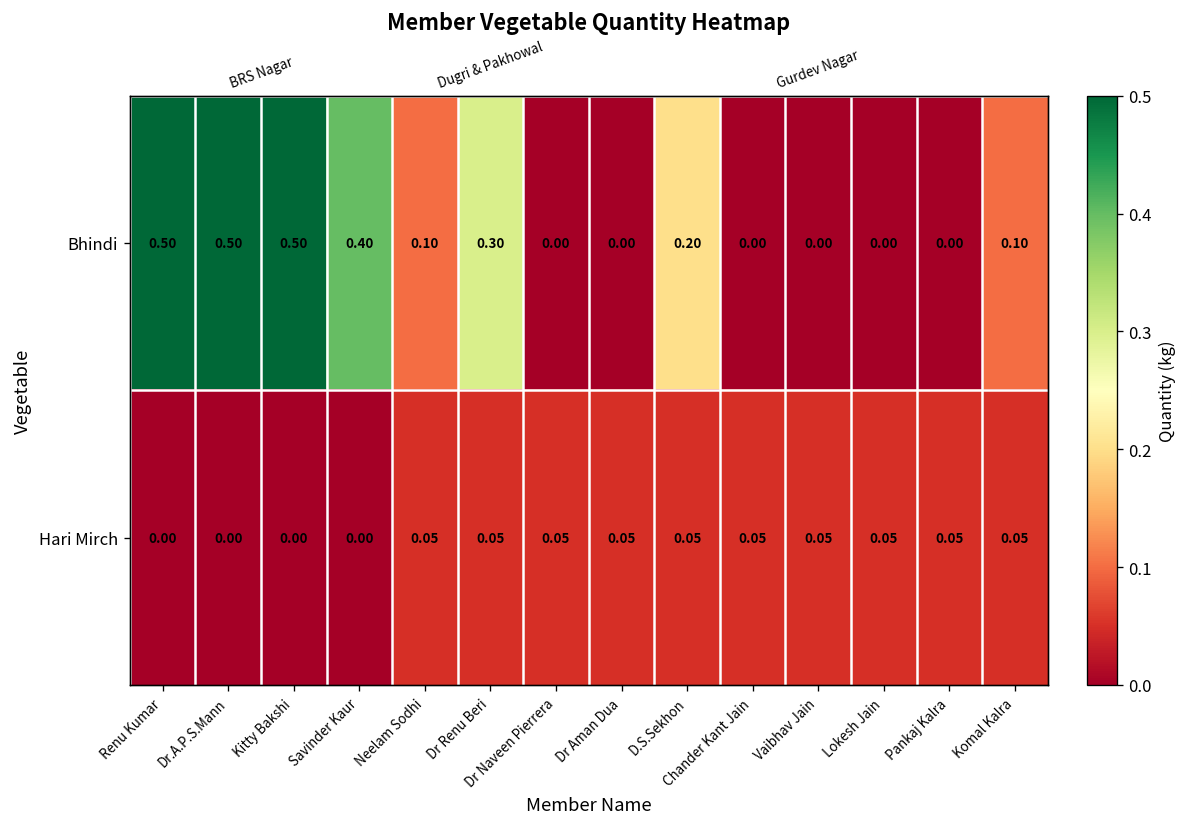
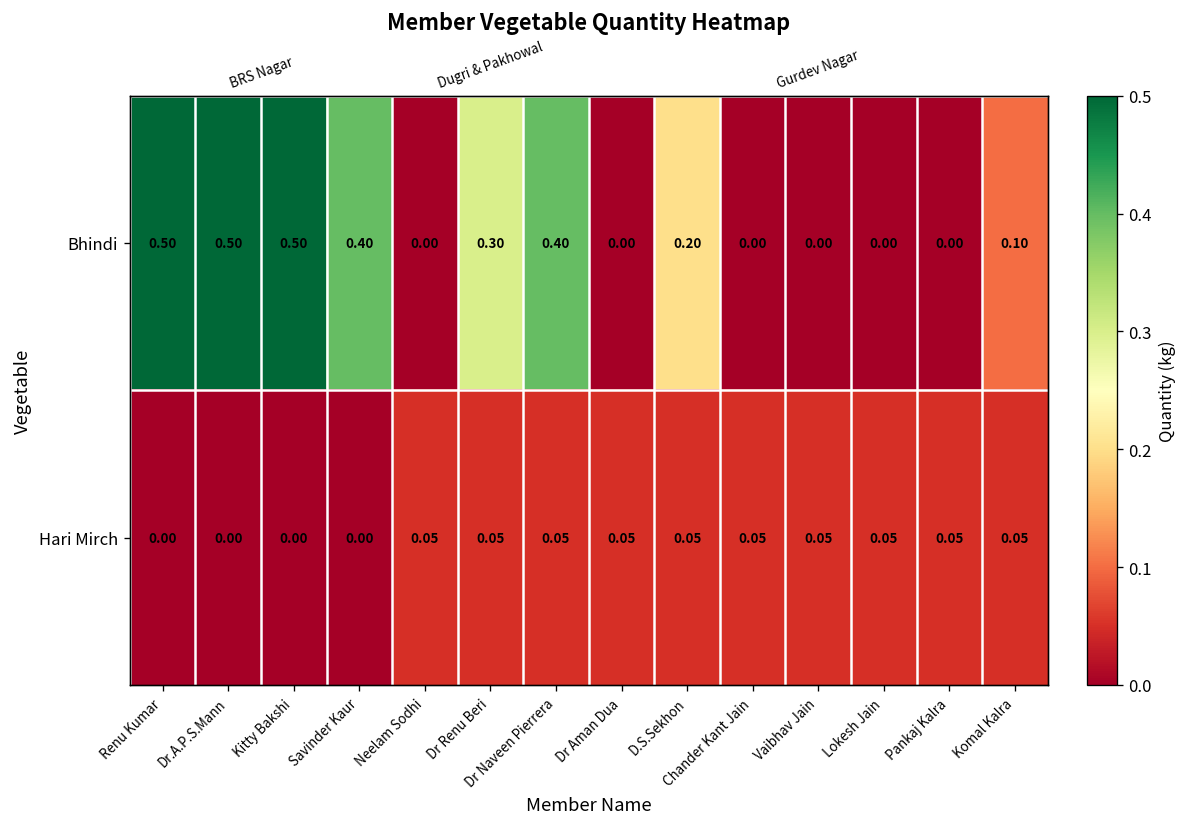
  {
    "Bhindi": {
      "Renu Kumar": 0.50,
      "Dr.A.P.S.Mann": 0.50,
      "Kitty Bakshi": 0.50,
      "Savinder Kaur": 0.40,
-     "Neelam Sodhi": 0.10,
+     "Neelam Sodhi": 0.00,
      "Dr Renu Beri": 0.30,
-     "Dr Naveen Pierrera": 0.00,
+     "Dr Naveen Pierrera": 0.40,
      "Dr Aman Dua": 0.00,
      "D.S.Sekhon": 0.20,
      "Chander Kant Jain": 0.00,
      "Vaibhav Jain": 0.00,
      "Lokesh Jain": 0.00,
      "Pankaj Kalra": 0.00,
      "Komal Kalra": 0.10
    },
    "Hari Mirch": {
      "Renu Kumar": 0.00,
      "Dr.A.P.S.Mann": 0.00,
      "Kitty Bakshi": 0.00,
      "Savinder Kaur": 0.00,
      "Neelam Sodhi": 0.05,
      "Dr Renu Beri": 0.05,
      "Dr Naveen Pierrera": 0.05,
      "Dr Aman Dua": 0.05,
      "D.S.Sekhon": 0.05,
      "Chander Kant Jain": 0.05,
      "Vaibhav Jain": 0.05,
      "Lokesh Jain": 0.05,
      "Pankaj Kalra": 0.05,
      "Komal Kalra": 0.05
    }
  }
